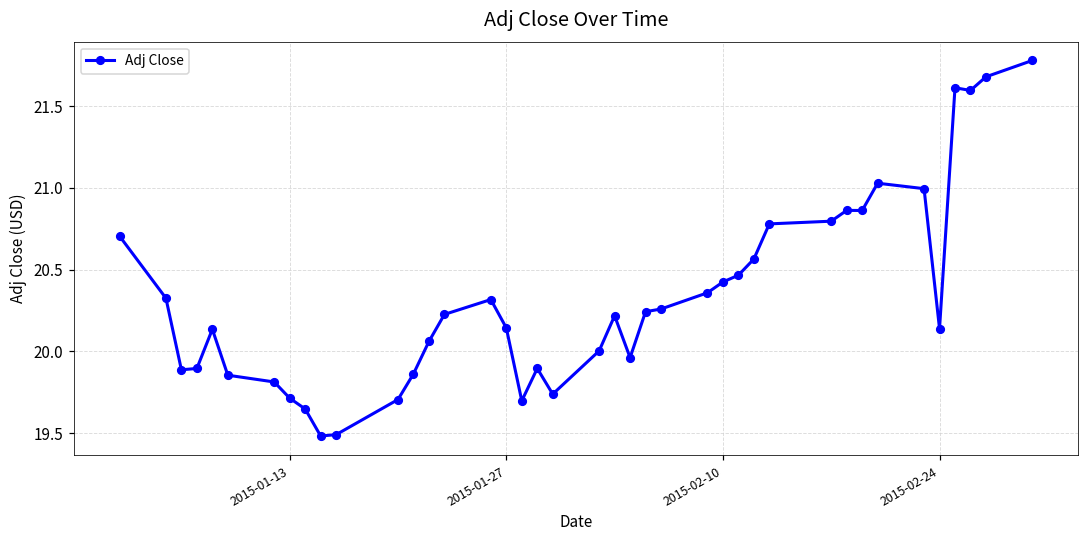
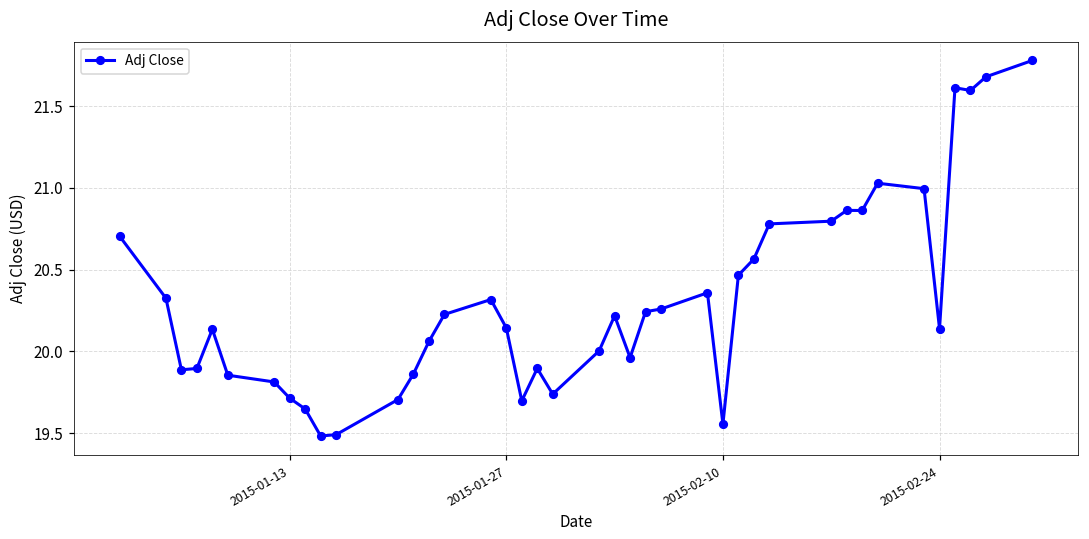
  {
    "2015-01-13": 19.71,
    "2015-01-27": 20.14,
-   "2015-02-10": 20.42,
+   "2015-02-10": 19.56,
    "2015-02-24": 20.14
  }
